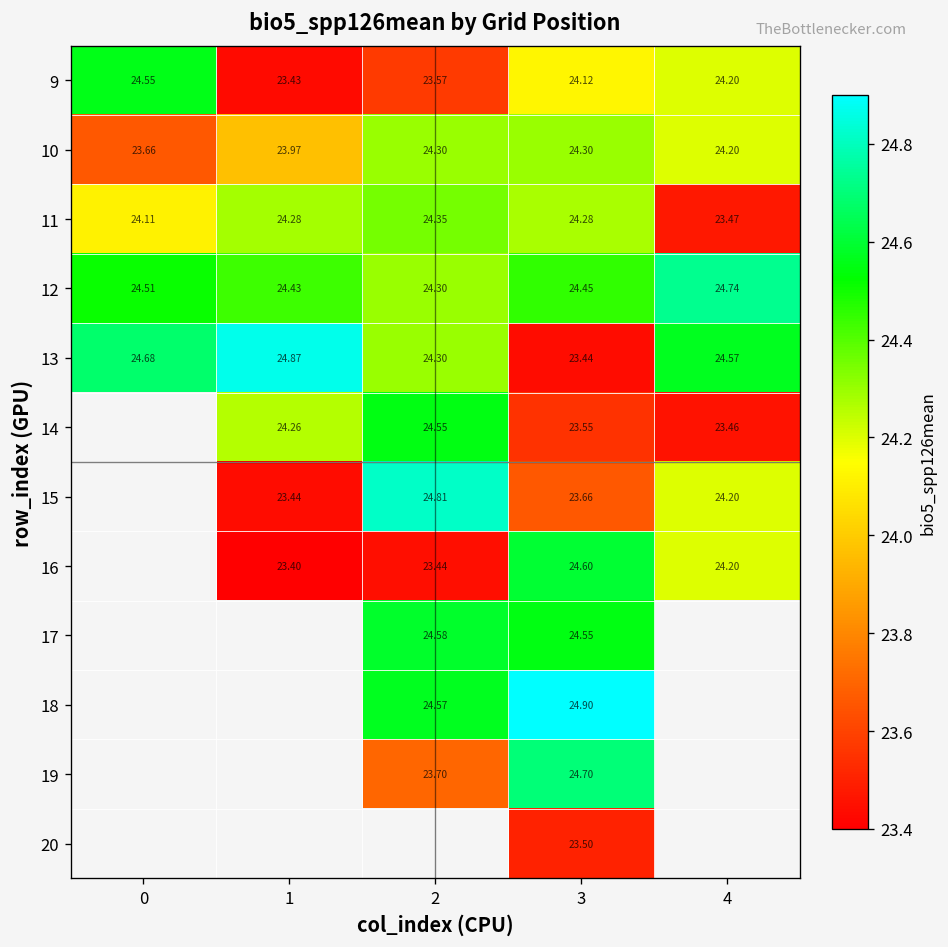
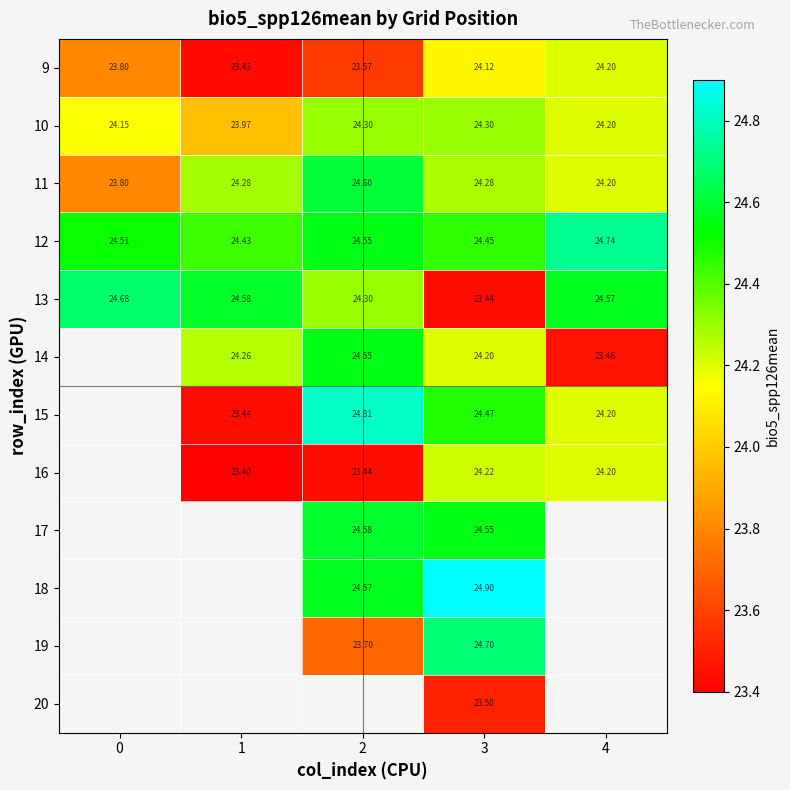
  {
    "9": {
-     "0": 24.55,
+     "0": 23.80,
      "1": 23.43,
      "2": 23.57,
      "3": 24.12,
      "4": 24.20
    },
    "10": {
-     "0": 23.66,
+     "0": 24.15,
      "1": 23.97,
      "2": 24.30,
      "3": 24.30,
      "4": 24.20
    },
    "11": {
-     "0": 24.11,
+     "0": 23.80,
      "1": 24.28,
-     "2": 24.35,
+     "2": 24.60,
      "3": 24.28,
-     "4": 23.47
+     "4": 24.20
    },
    "12": {
      "0": 24.51,
      "1": 24.43,
-     "2": 24.30,
+     "2": 24.55,
      "3": 24.45,
      "4": 24.74
    },
    "13": {
      "0": 24.68,
-     "1": 24.87,
+     "1": 24.58,
      "2": 24.30,
      "3": 23.44,
      "4": 24.57
    },
    "14": {
      "1": 24.26,
      "2": 24.55,
-     "3": 23.55,
+     "3": 24.20,
      "4": 23.46
    },
    "15": {
      "1": 23.44,
      "2": 24.81,
-     "3": 23.66,
+     "3": 24.47,
      "4": 24.20
    },
    "16": {
      "1": 23.40,
      "2": 23.44,
-     "3": 24.60,
+     "3": 24.22,
      "4": 24.20
    },
    "17": {
      "2": 24.58,
      "3": 24.55
    },
    "18": {
      "2": 24.57,
      "3": 24.90
    },
    "19": {
      "2": 23.70,
      "3": 24.70
    },
    "20": {
      "3": 23.50
    }
  }
